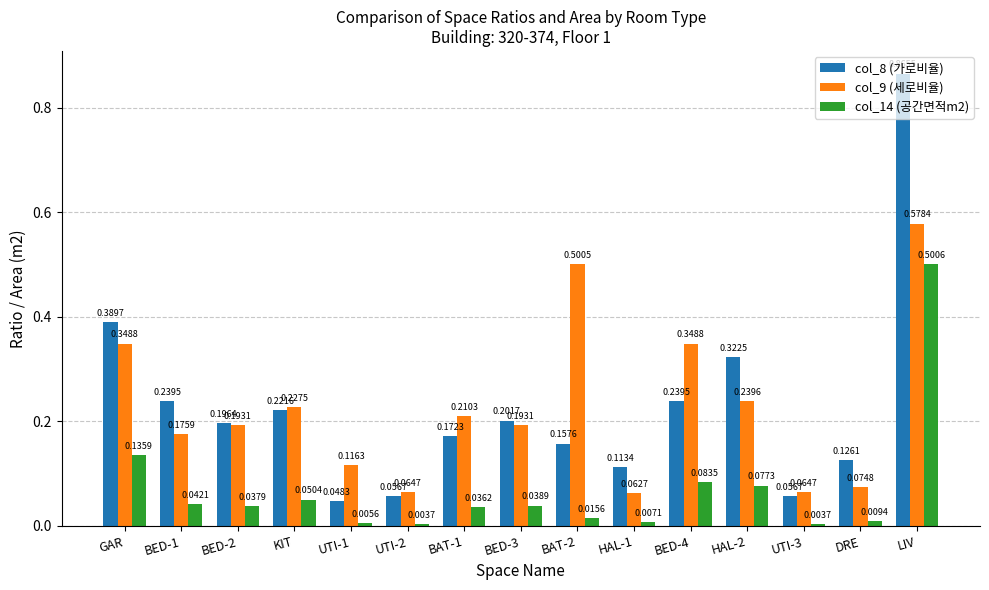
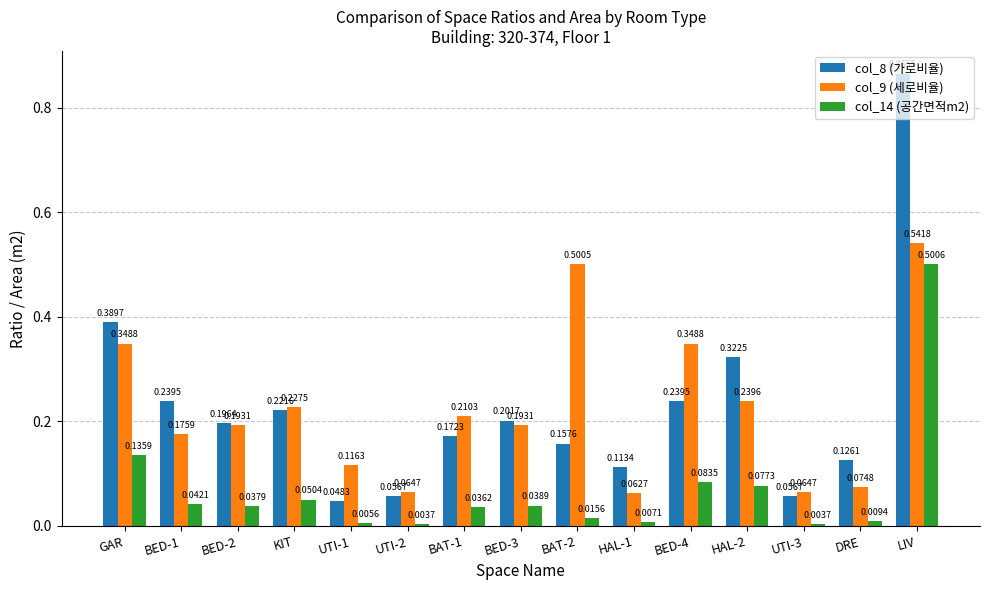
  {
    "col_8 (가로비율)": {
      "GAR": 0.3897,
      "BED-1": 0.2395,
      "UTI-1": 0.0483,
      "BAT-1": 0.1723,
      "BAT-2": 0.1576,
      "HAL-1": 0.1134,
      "BED-4": 0.2395,
      "HAL-2": 0.3225,
      "DRE": 0.1261
    },
    "col_9 (세로비율)": {
      "GAR": 0.3488,
      "BED-1": 0.1759,
      "UTI-1": 0.1163,
      "BAT-1": 0.2103,
      "BAT-2": 0.5005,
      "HAL-1": 0.0627,
      "BED-4": 0.3488,
      "HAL-2": 0.2396,
      "DRE": 0.0748,
-     "LIV": 0.5784
+     "LIV": 0.5418
    },
    "col_14 (공간면적m2)": {
      "GAR": 0.1359,
      "BED-1": 0.0421,
      "BED-2": 0.0379,
      "KIT": 0.0504,
      "UTI-1": 0.0056,
      "UTI-2": 0.0037,
      "BAT-1": 0.0362,
      "BED-3": 0.0389,
      "BAT-2": 0.0156,
      "HAL-1": 0.0071,
      "BED-4": 0.0835,
      "HAL-2": 0.0773,
      "UTI-3": 0.0037,
      "DRE": 0.0094,
      "LIV": 0.5006
    }
  }
